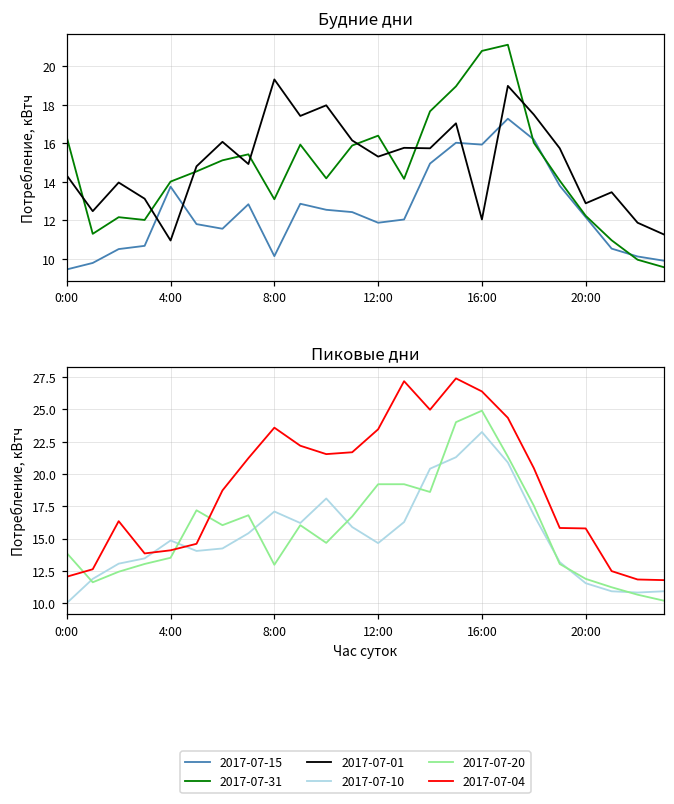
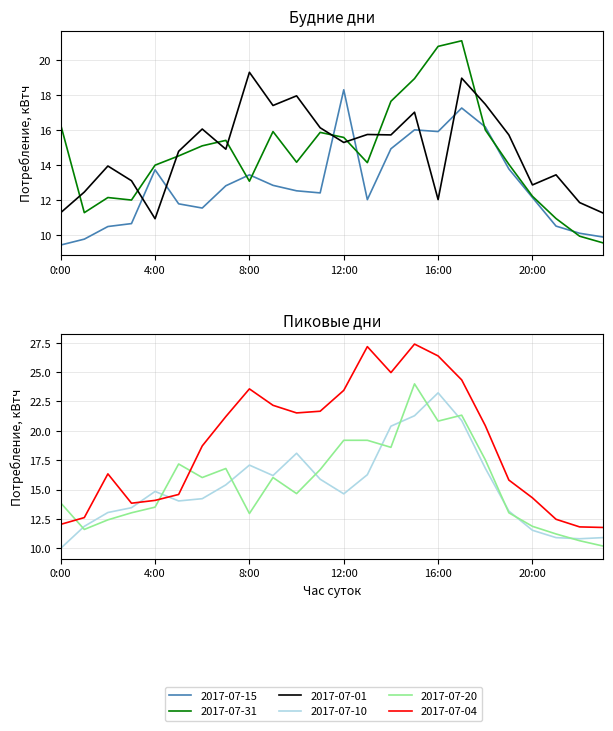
  {
    "Будние дни": {
      "2017-07-15": {
        "0:00": 9.5,
        "4:00": 13.8,
-       "8:00": 10.1,
-       "12:00": 11.9,
+       "8:00": 13.5,
+       "12:00": 18.3,
        "16:00": 15.9
      },
      "2017-07-31": {
        "0:00": 16.3,
        "4:00": 14.0,
        "8:00": 13.1,
-       "12:00": 16.4,
+       "12:00": 15.6,
        "16:00": 20.8
      },
      "2017-07-01": {
-       "0:00": 14.3,
+       "0:00": 11.3,
        "4:00": 11.0,
        "8:00": 19.3,
        "12:00": 15.3,
        "16:00": 12.1,
        "20:00": 12.9
      }
    },
    "Пиковые дни": {
      "2017-07-10": {
        "0:00": 10.0,
        "4:00": 14.8,
        "8:00": 17.1,
        "12:00": 14.6,
        "16:00": 23.2,
        "20:00": 11.5
      },
      "2017-07-20": {
        "0:00": 13.9,
        "4:00": 13.5,
        "8:00": 13.0,
        "12:00": 19.2,
-       "16:00": 24.9,
+       "16:00": 20.8,
        "20:00": 11.9
      },
      "2017-07-04": {
        "0:00": 12.0,
        "4:00": 14.1,
        "8:00": 23.6,
        "12:00": 23.4,
        "16:00": 26.4,
-       "20:00": 15.8
+       "20:00": 14.3
      }
    }
  }
